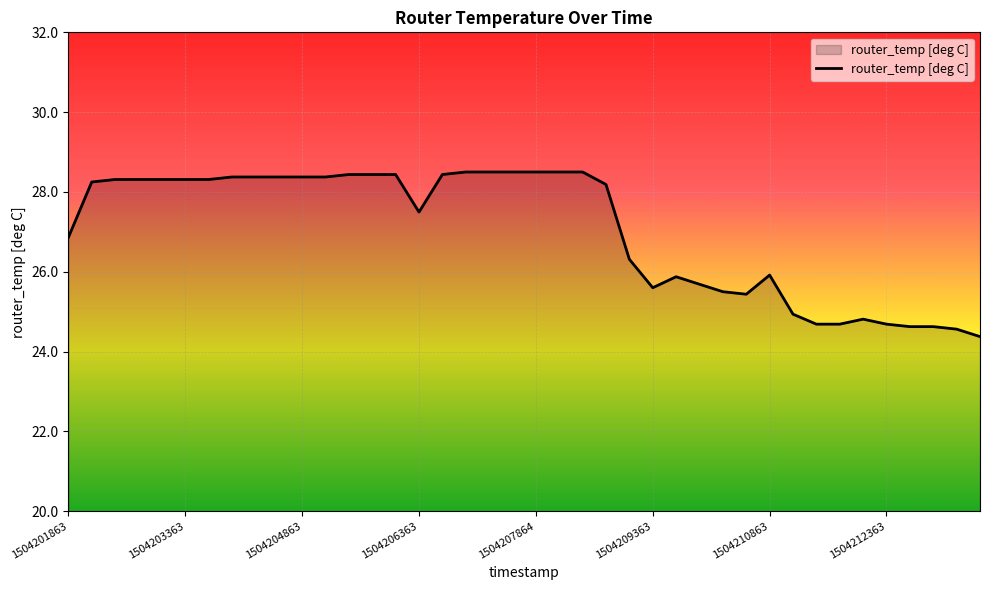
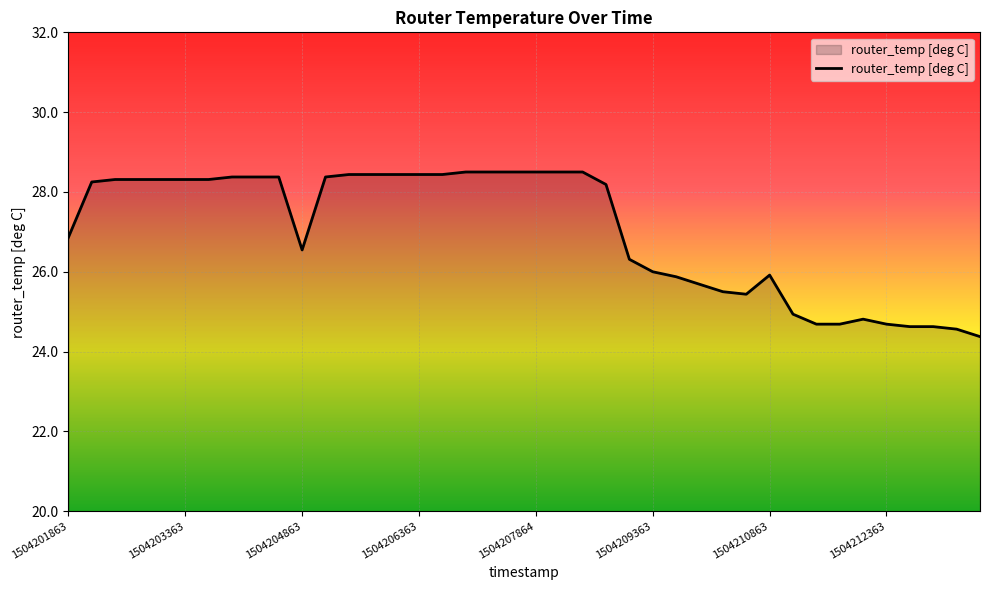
  {
    "1504201863": 26.9,
    "1504203363": 28.3,
-   "1504204863": 28.4,
-   "1504206363": 27.5,
+   "1504204863": 26.5,
+   "1504206363": 28.4,
    "1504207864": 28.5,
-   "1504209363": 25.6,
+   "1504209363": 26.0,
    "1504210863": 25.9,
    "1504212363": 24.7
  }
